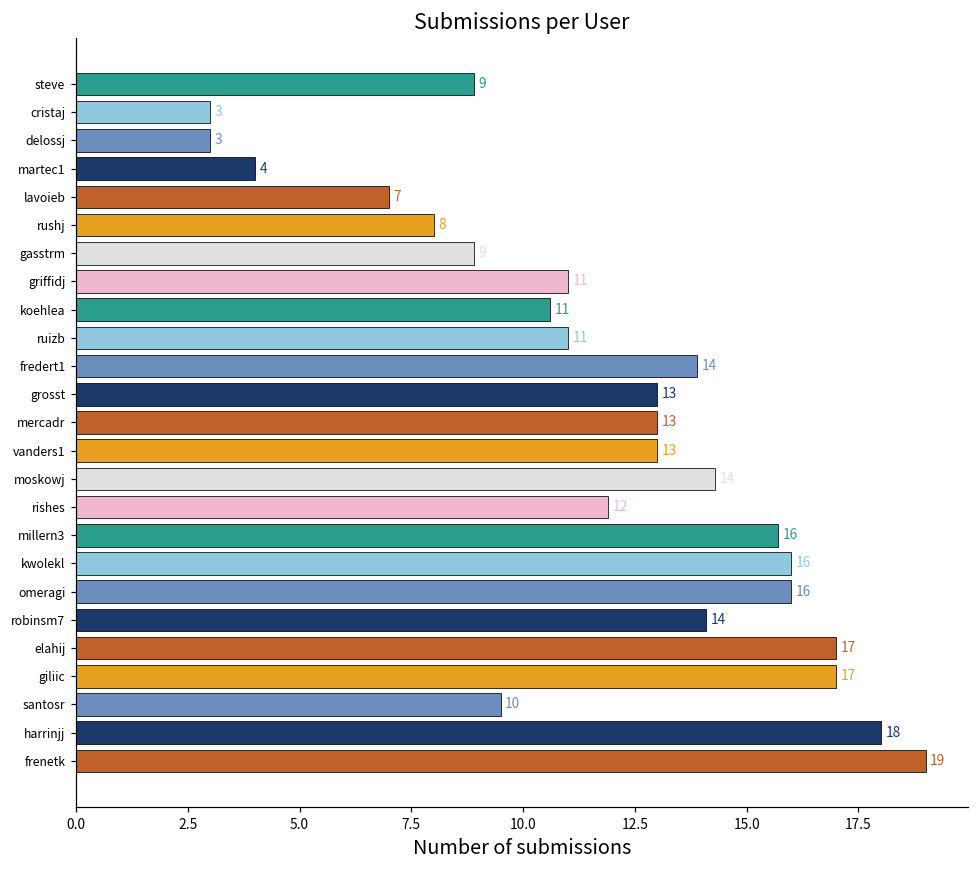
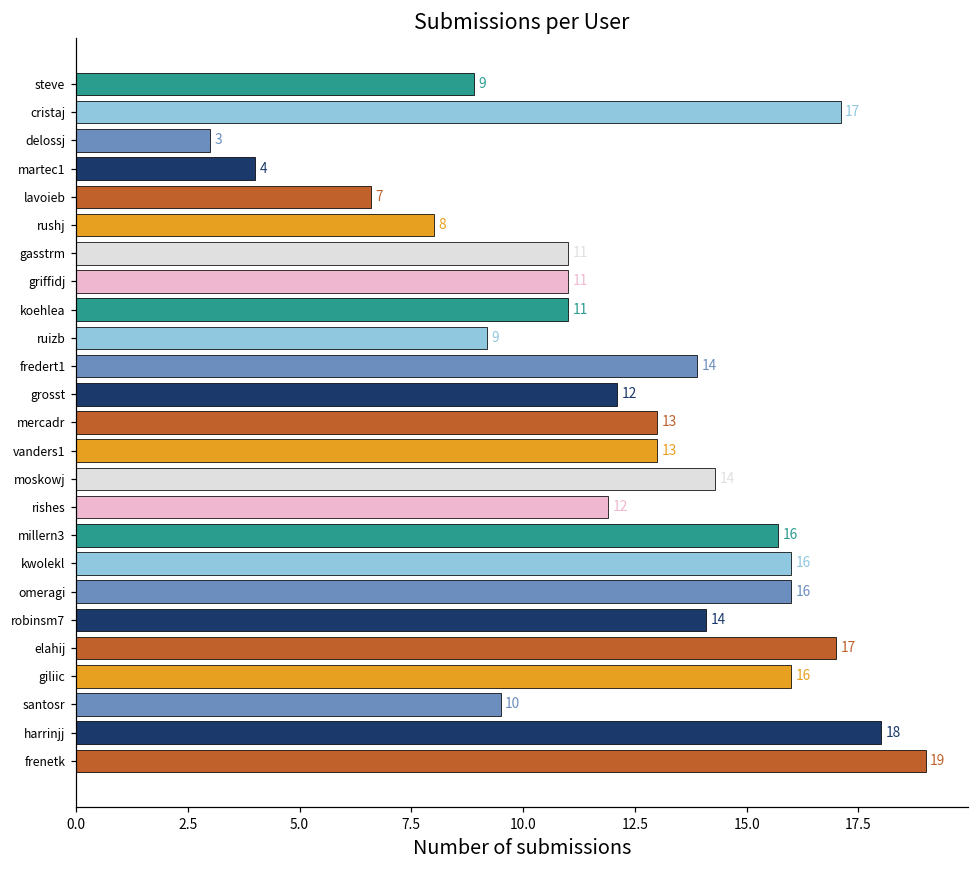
  {
    "steve": 9,
-   "cristaj": 3,
+   "cristaj": 17,
    "delossj": 3,
    "martec1": 4,
-   "lavoieb": 7.0,
+   "lavoieb": 6.6,
    "rushj": 8,
-   "gasstrm": 8.9,
+   "gasstrm": 11.0,
    "griffidj": 11,
-   "koehlea": 10.6,
-   "ruizb": 11,
+   "koehlea": 11.0,
+   "ruizb": 9,
    "fredert1": 14,
-   "grosst": 13,
+   "grosst": 12,
    "mercadr": 13,
    "vanders1": 13,
    "rishes": 12,
    "millern3": 16,
    "kwolekl": 16,
    "omeragi": 16,
    "robinsm7": 14,
    "elahij": 17,
-   "giliic": 17,
+   "giliic": 16,
    "santosr": 10,
    "harrinjj": 18,
    "frenetk": 19
  }
